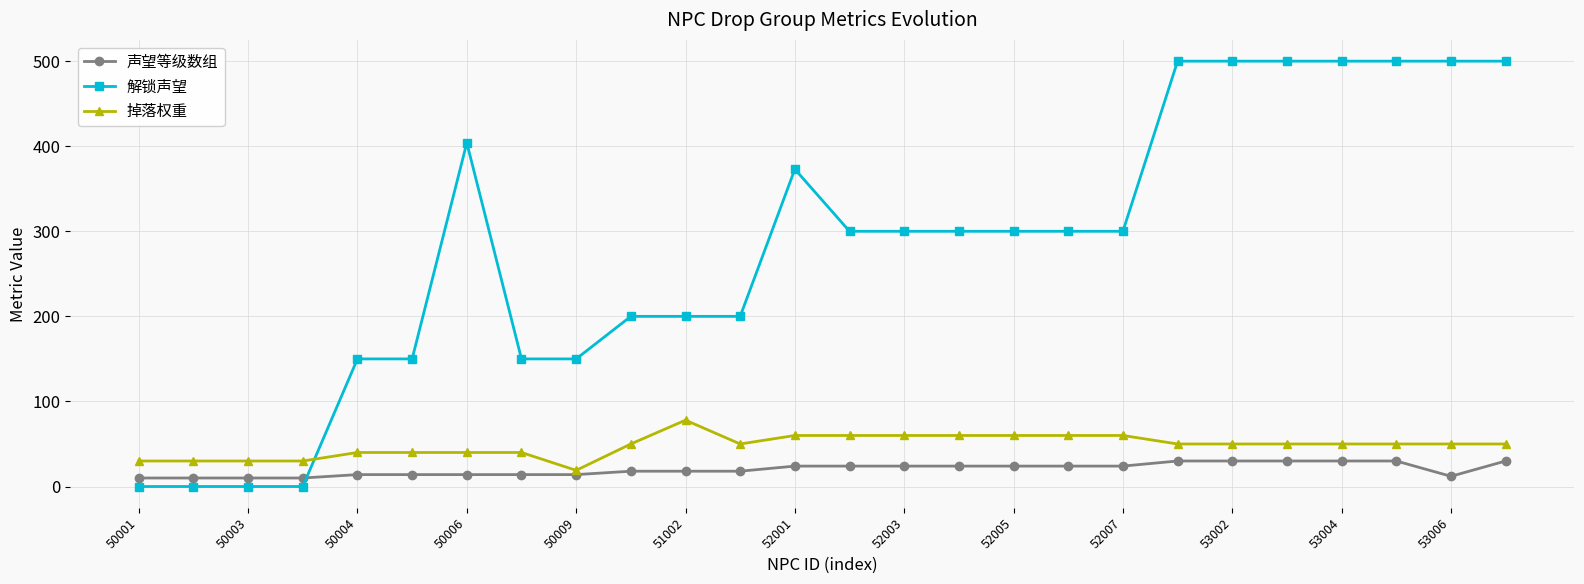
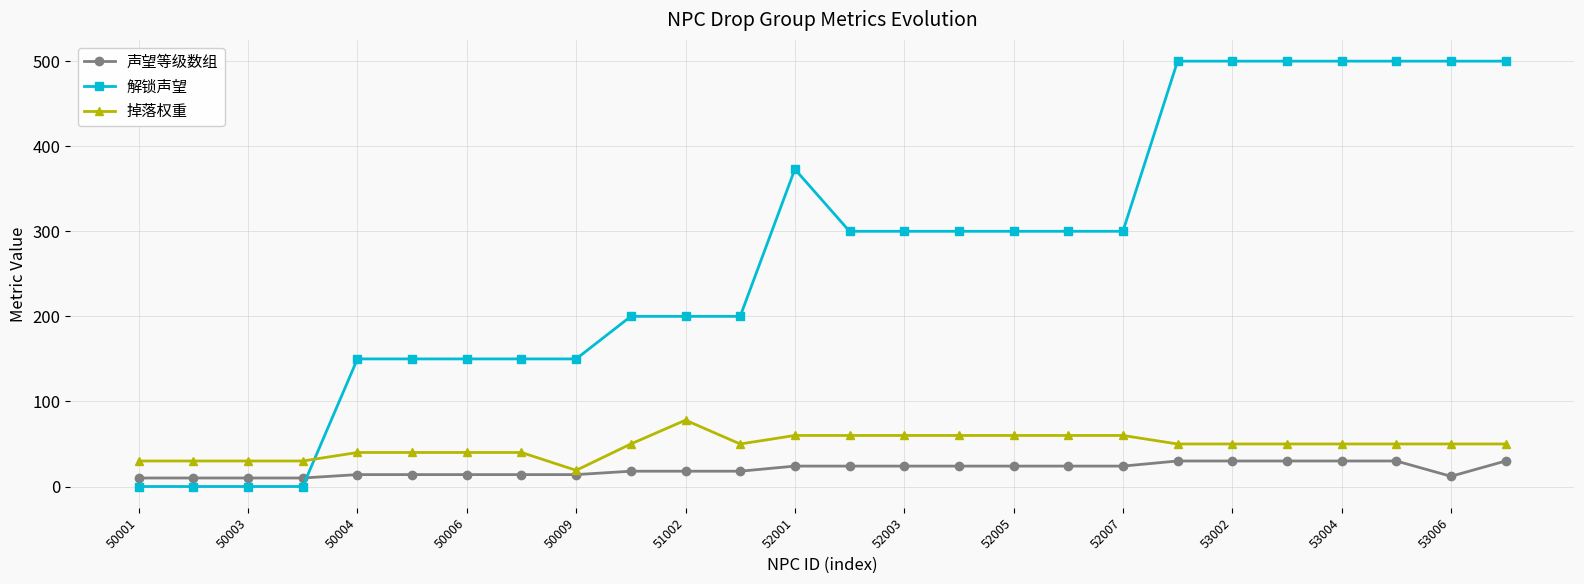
  {
    "声望等级数组": {
      "50001": 10,
      "50003": 10,
      "50004": 10,
      "50006": 10,
      "50009": 10,
      "51002": 20,
      "52001": 20,
      "52003": 20,
      "52005": 20,
      "52007": 20,
      "53002": 30,
      "53004": 30,
      "53006": 10
    },
    "解锁声望": {
      "50001": 0,
      "50003": 0,
      "50004": 150,
-     "50006": 400,
+     "50006": 150,
      "50009": 150,
      "51002": 200,
      "52001": 370,
      "52003": 300,
      "52005": 300,
      "52007": 300,
      "53002": 500,
      "53004": 500,
      "53006": 500
    },
    "掉落权重": {
      "50001": 30,
      "50003": 30,
      "50004": 40,
      "50006": 40,
      "50009": 20,
      "51002": 80,
      "52001": 60,
      "52003": 60,
      "52005": 60,
      "52007": 60,
      "53002": 50,
      "53004": 50,
      "53006": 50
    }
  }
